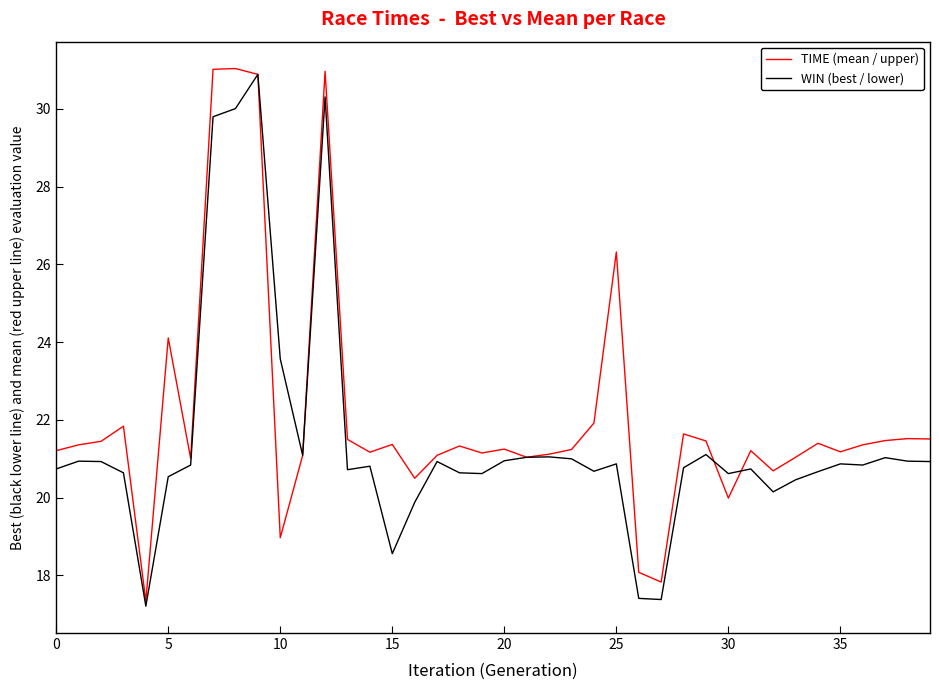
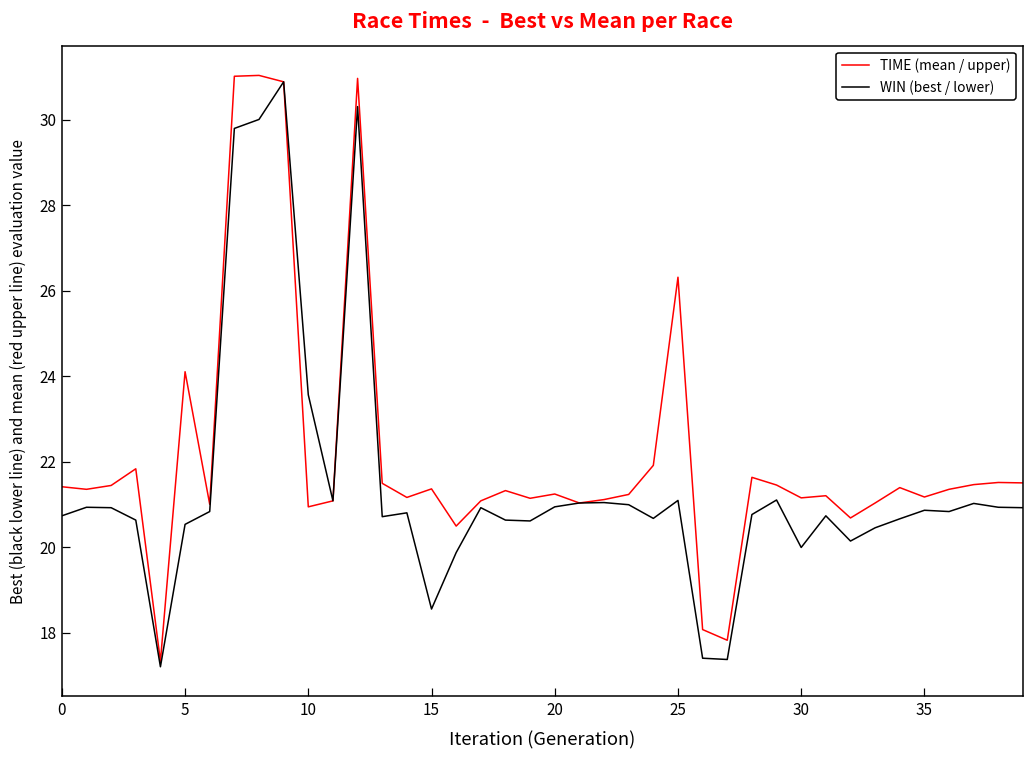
  {
    "TIME (mean / upper)": {
-     "0": 21.2,
+     "0": 21.4,
      "5": 24.1,
-     "10": 19.0,
+     "10": 21.0,
      "15": 21.4,
      "20": 21.3,
      "25": 26.3,
-     "30": 20.0,
+     "30": 21.2,
      "35": 21.2
    },
    "WIN (best / lower)": {
      "0": 20.7,
      "5": 20.5,
      "10": 23.6,
      "15": 18.6,
      "20": 21.0,
-     "25": 20.9,
-     "30": 20.6,
+     "25": 21.1,
+     "30": 20.0,
      "35": 20.9
    }
  }
